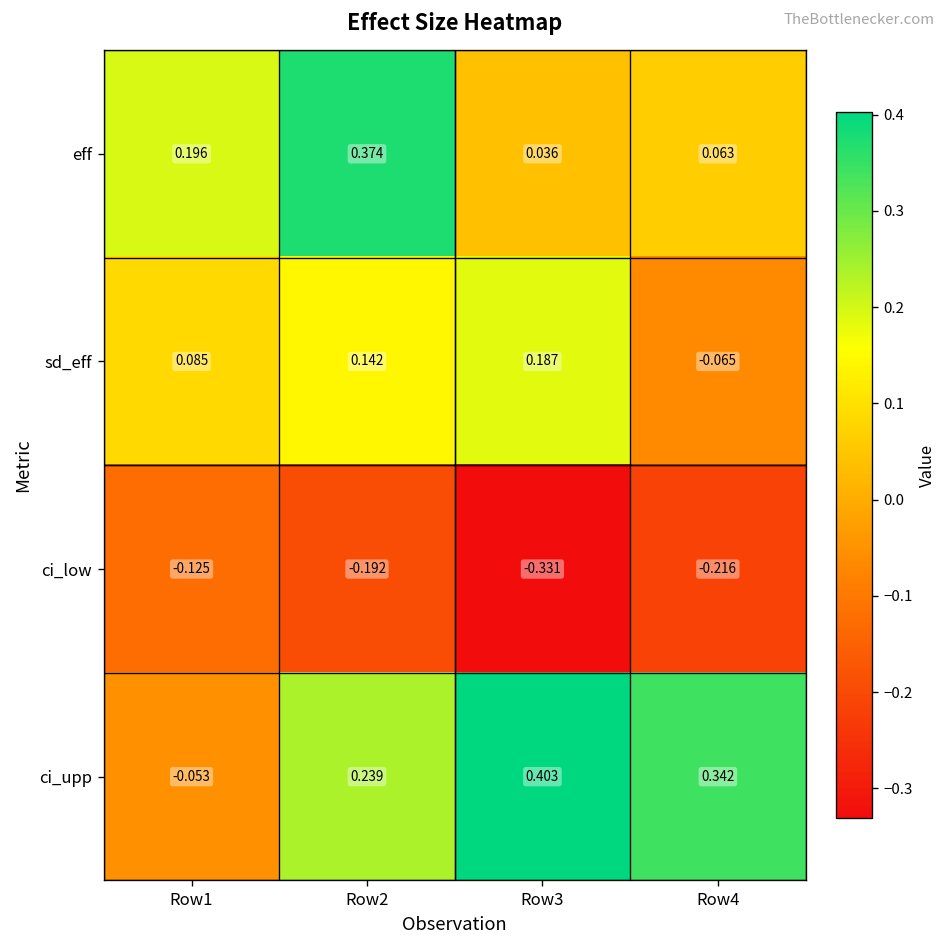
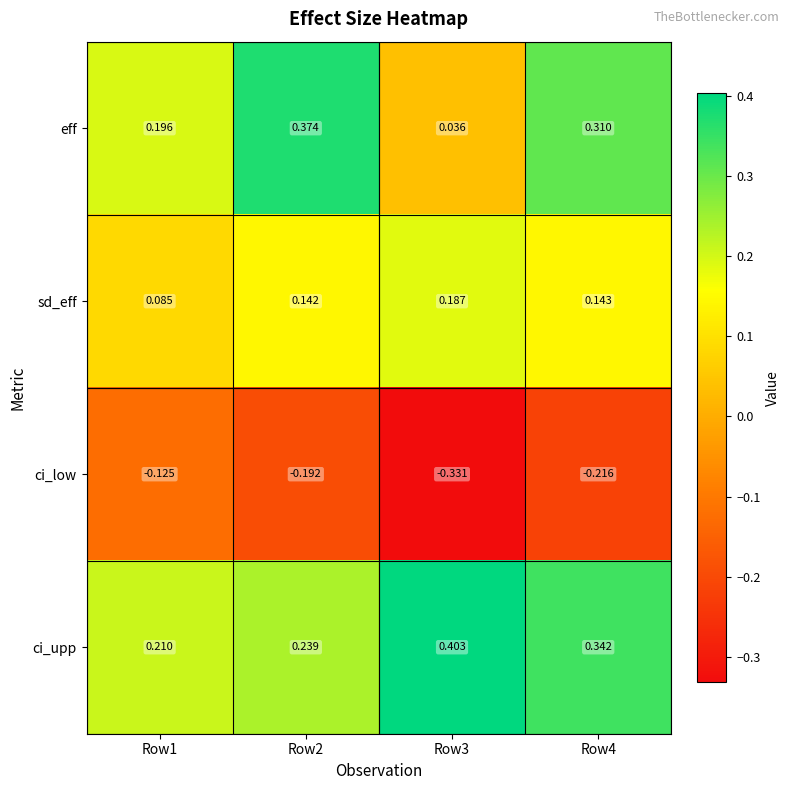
  {
    "eff": {
-     "Row4": 0.063
+     "Row4": 0.310
    },
    "sd_eff": {
-     "Row4": -0.065
+     "Row4": 0.143
    },
    "ci_upp": {
-     "Row1": -0.053
+     "Row1": 0.210
    }
  }
